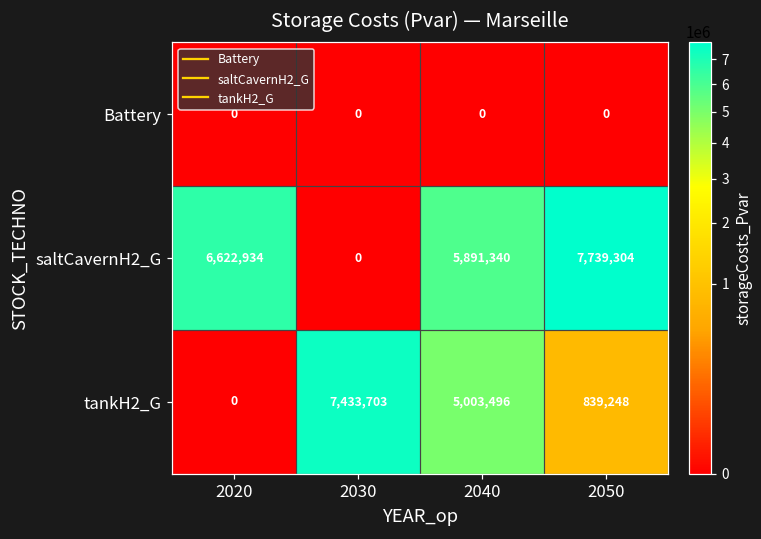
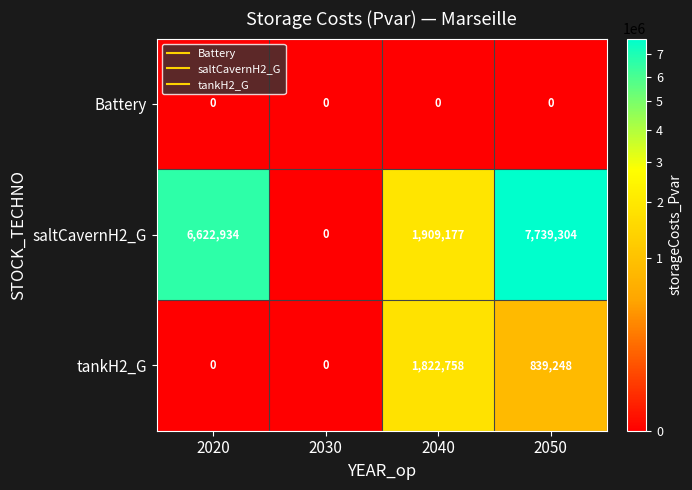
  {
    "Battery": {
      "2020": "0",
      "2030": "0",
      "2040": "0",
      "2050": "0"
    },
    "saltCavernH2_G": {
      "2020": "6,622,934",
      "2030": "0",
-     "2040": "5,891,340",
+     "2040": "1,909,177",
      "2050": "7,739,304"
    },
    "tankH2_G": {
      "2020": "0",
-     "2030": "7,433,703",
-     "2040": "5,003,496",
+     "2030": "0",
+     "2040": "1,822,758",
      "2050": "839,248"
    }
  }
